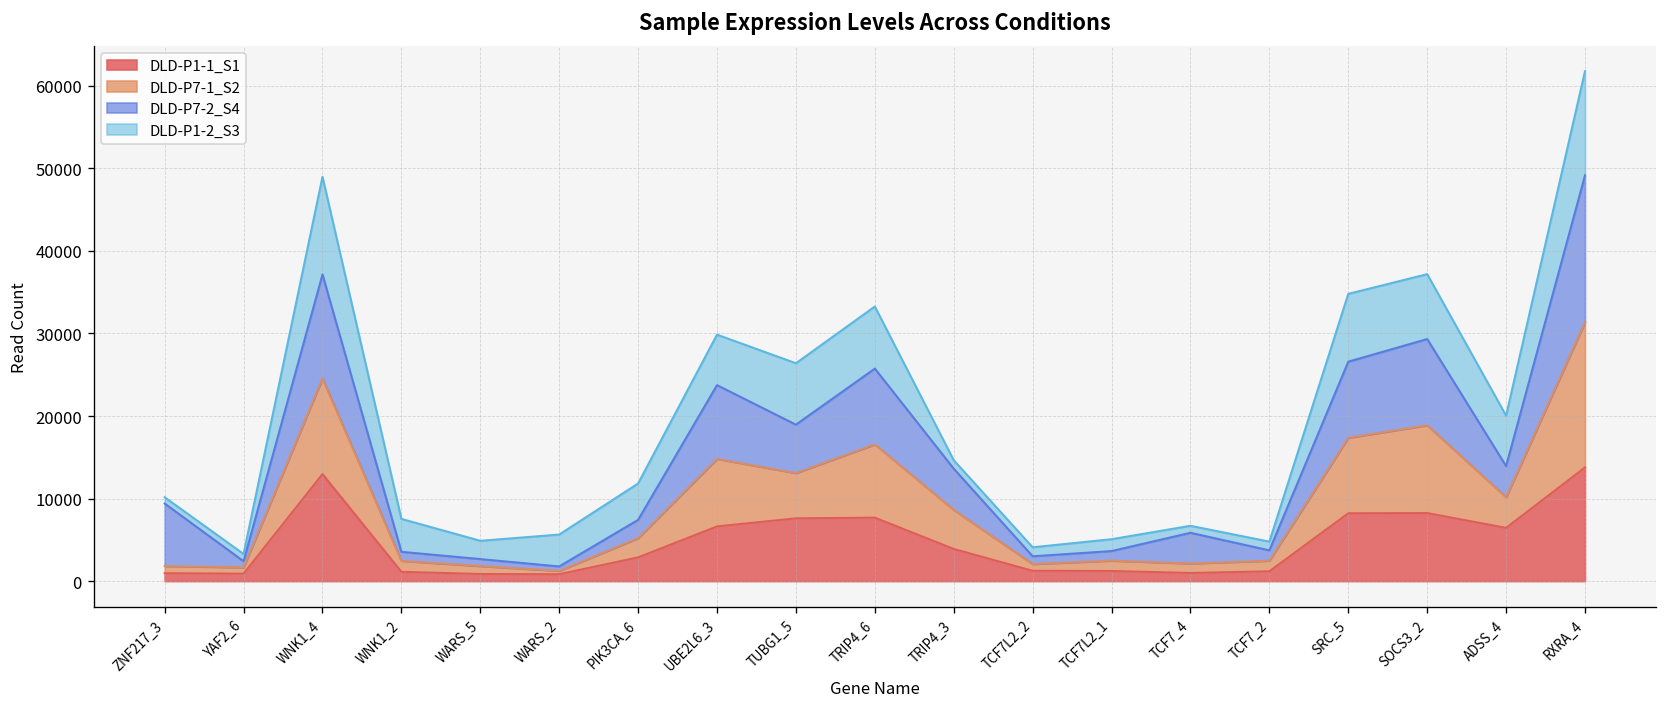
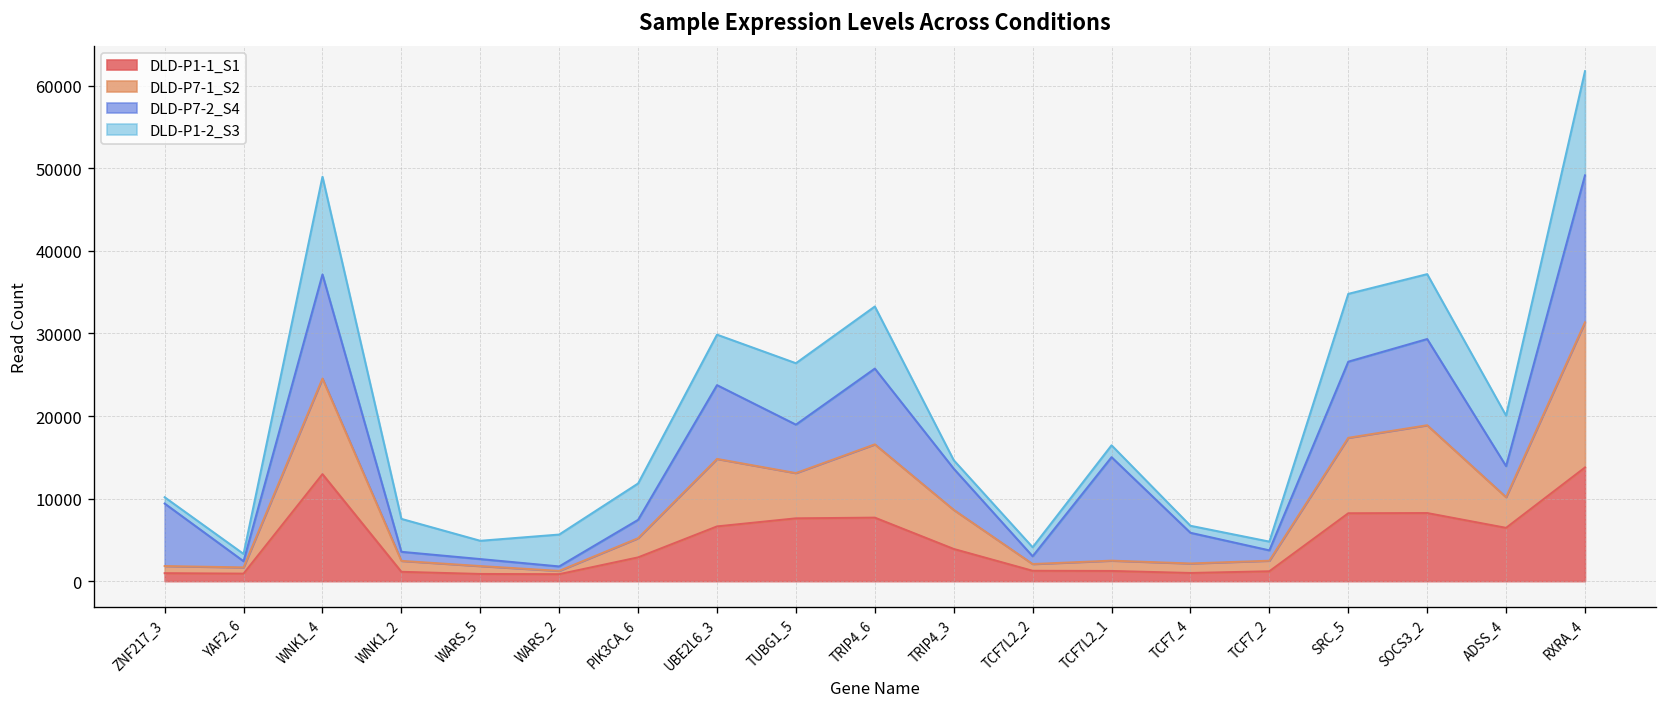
  {
    "DLD-P7-2_S4": {
      "ZNF217_3": 8000,
      "YAF2_6": 1000,
      "WNK1_4": 13000,
      "WNK1_2": 1000,
      "WARS_5": 1000,
      "WARS_2": 1000,
      "PIK3CA_6": 2000,
      "UBE2L6_3": 9000,
      "TUBG1_5": 6000,
      "TRIP4_6": 9000,
      "TRIP4_3": 5000,
      "TCF7L2_2": 1000,
-     "TCF7L2_1": 1000,
+     "TCF7L2_1": 13000,
      "TCF7_4": 4000,
      "TCF7_2": 1000,
      "SRC_5": 9000,
      "SOCS3_2": 10000,
      "ADSS_4": 4000,
      "RXRA_4": 18000
    },
    "DLD-P1-2_S3": {
      "ZNF217_3": 1000,
      "YAF2_6": 1000,
      "WNK1_4": 12000,
      "WNK1_2": 4000,
      "WARS_5": 2000,
      "WARS_2": 4000,
      "PIK3CA_6": 4000,
      "UBE2L6_3": 6000,
      "TUBG1_5": 7000,
      "TRIP4_6": 8000,
      "TRIP4_3": 1000,
      "TCF7L2_2": 1000,
      "TCF7L2_1": 1000,
      "TCF7_4": 1000,
      "TCF7_2": 1000,
      "SRC_5": 8000,
      "SOCS3_2": 8000,
      "ADSS_4": 6000,
      "RXRA_4": 13000
    }
  }
